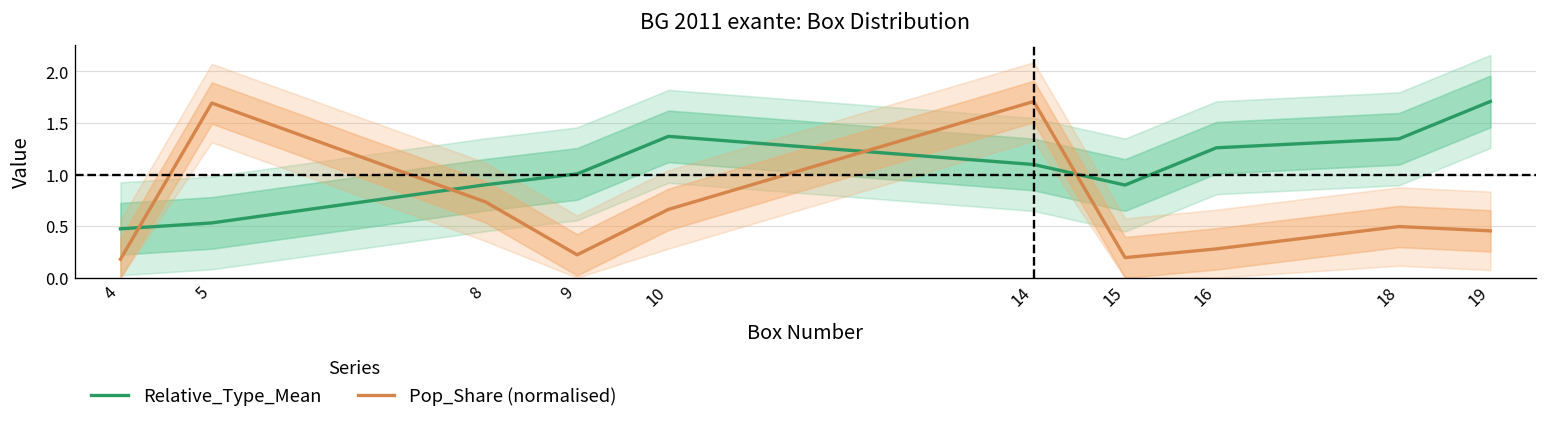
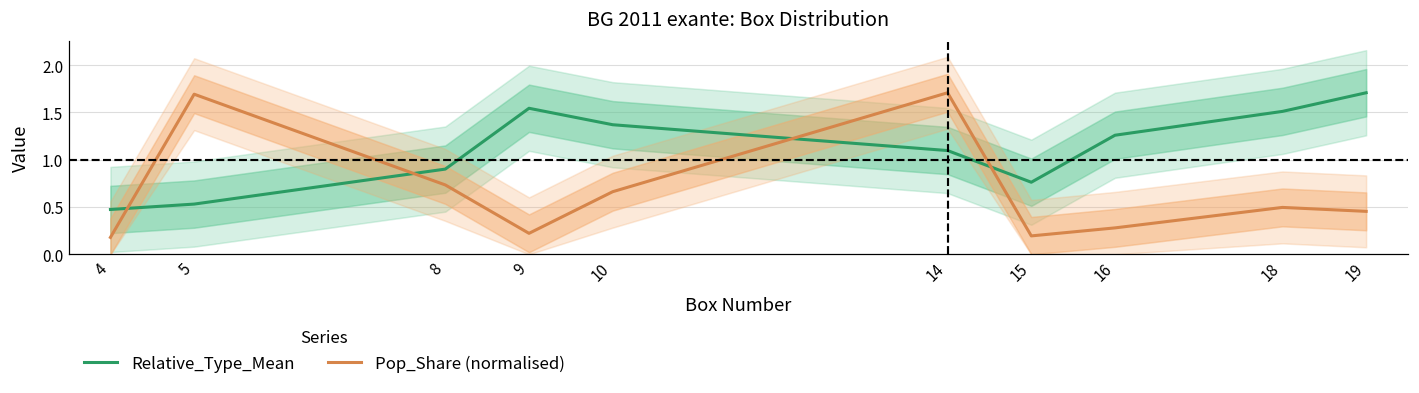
  {
    "Relative_Type_Mean": {
      "4": 0.5,
      "5": 0.5,
      "8": 0.9,
-     "9": 1.0,
+     "9": 1.5,
      "10": 1.4,
      "14": 1.1,
-     "15": 0.9,
+     "15": 0.8,
      "16": 1.3,
-     "18": 1.3,
+     "18": 1.5,
      "19": 1.7
    }
  }
